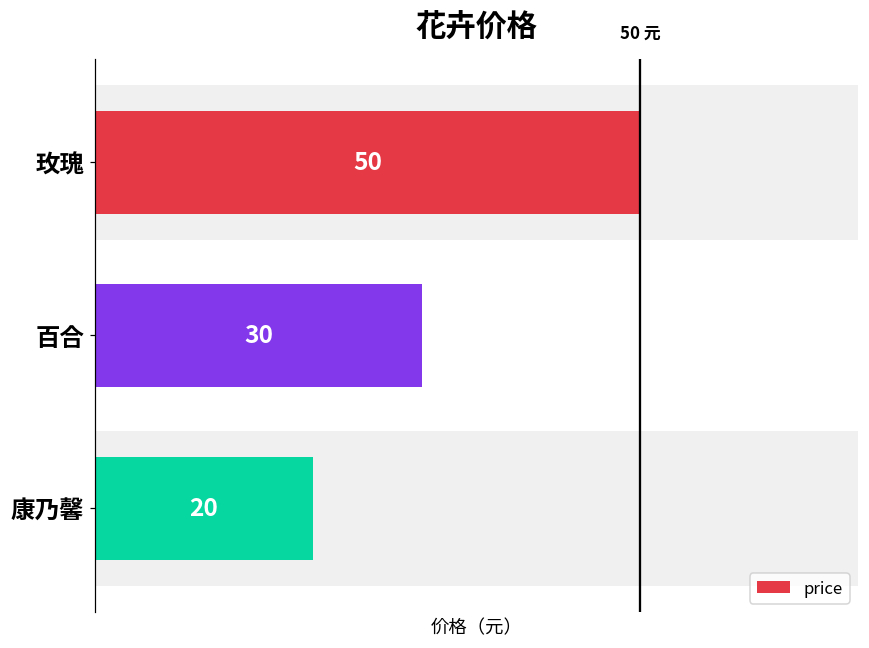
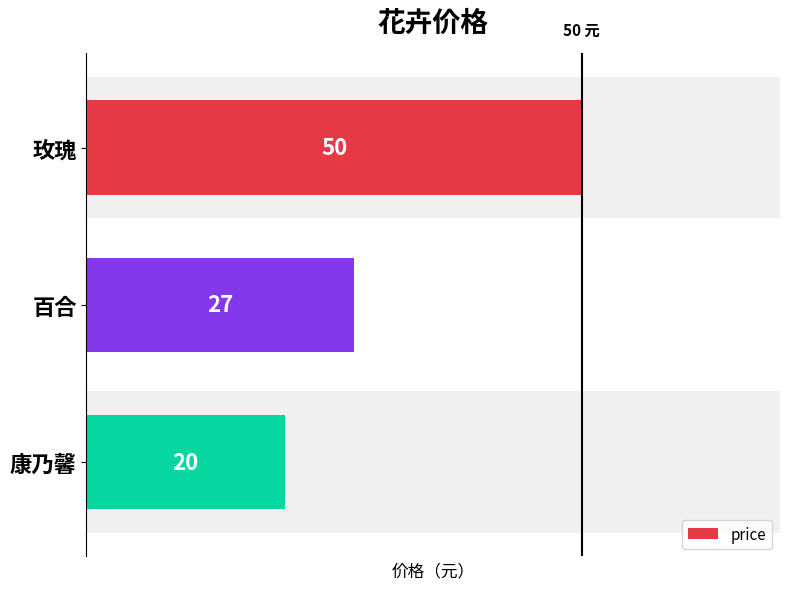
  {
    "price": {
-     "百合": 30
+     "百合": 27
    }
  }
